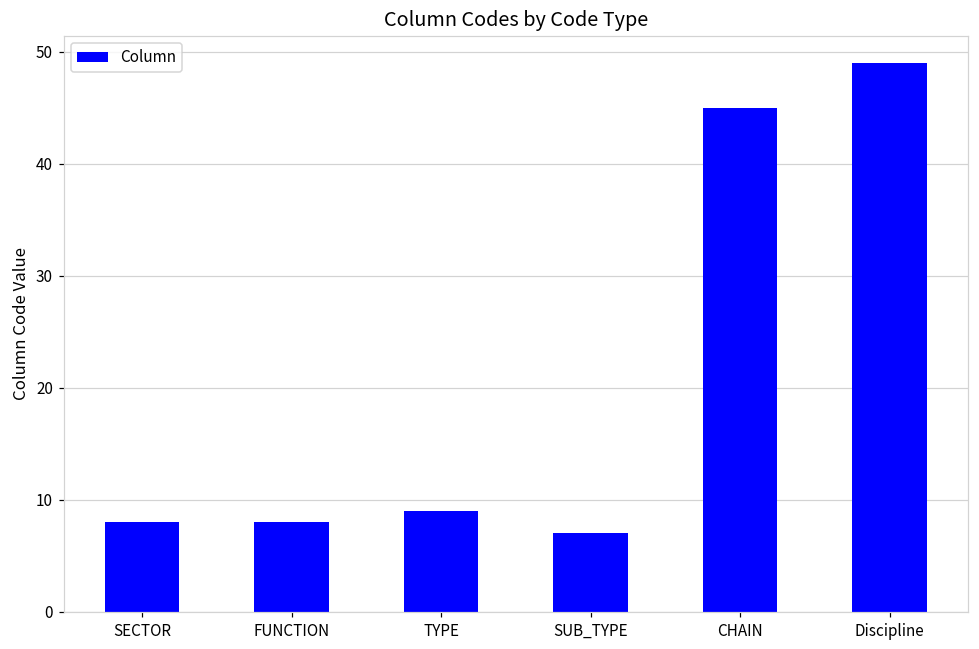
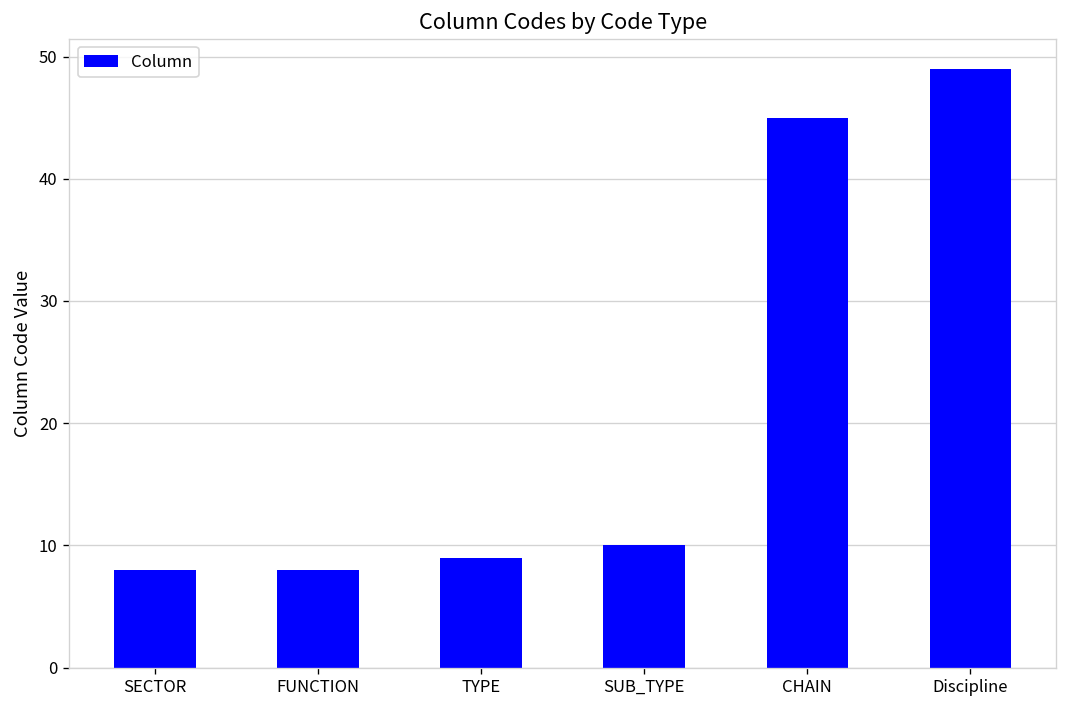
  {
    "SECTOR": 8,
    "FUNCTION": 8,
    "TYPE": 9,
-   "SUB_TYPE": 7,
+   "SUB_TYPE": 10,
    "CHAIN": 45,
    "Discipline": 49
  }
